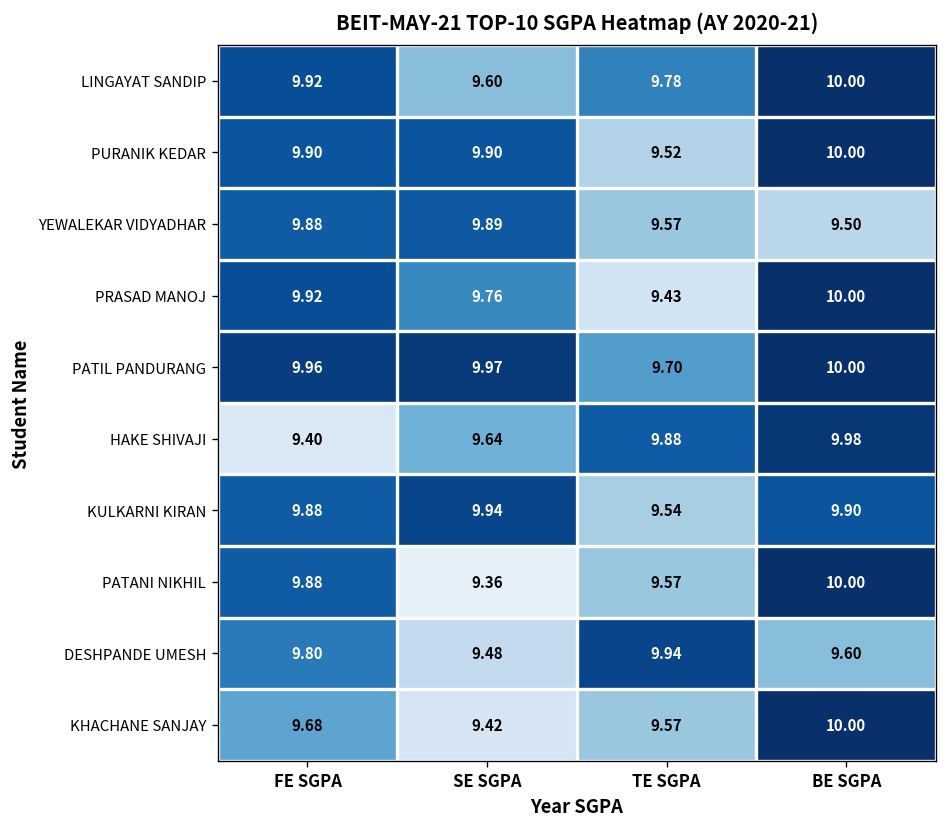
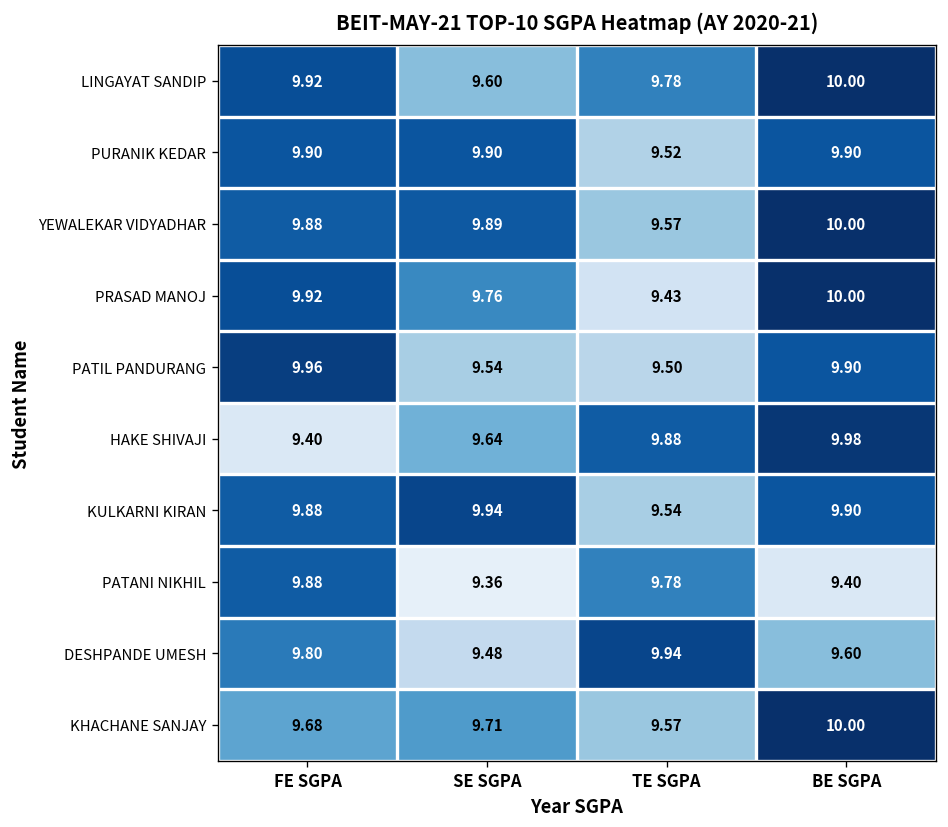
  {
    "LINGAYAT SANDIP": {
      "FE SGPA": 9.92,
      "SE SGPA": 9.60,
      "TE SGPA": 9.78,
      "BE SGPA": 10.00
    },
    "PURANIK KEDAR": {
      "FE SGPA": 9.90,
      "SE SGPA": 9.90,
      "TE SGPA": 9.52,
-     "BE SGPA": 10.00
+     "BE SGPA": 9.90
    },
    "YEWALEKAR VIDYADHAR": {
      "FE SGPA": 9.88,
      "SE SGPA": 9.89,
      "TE SGPA": 9.57,
-     "BE SGPA": 9.50
+     "BE SGPA": 10.00
    },
    "PRASAD MANOJ": {
      "FE SGPA": 9.92,
      "SE SGPA": 9.76,
      "TE SGPA": 9.43,
      "BE SGPA": 10.00
    },
    "PATIL PANDURANG": {
      "FE SGPA": 9.96,
-     "SE SGPA": 9.97,
-     "TE SGPA": 9.70,
-     "BE SGPA": 10.00
+     "SE SGPA": 9.54,
+     "TE SGPA": 9.50,
+     "BE SGPA": 9.90
    },
    "HAKE SHIVAJI": {
      "FE SGPA": 9.40,
      "SE SGPA": 9.64,
      "TE SGPA": 9.88,
      "BE SGPA": 9.98
    },
    "KULKARNI KIRAN": {
      "FE SGPA": 9.88,
      "SE SGPA": 9.94,
      "TE SGPA": 9.54,
      "BE SGPA": 9.90
    },
    "PATANI NIKHIL": {
      "FE SGPA": 9.88,
      "SE SGPA": 9.36,
-     "TE SGPA": 9.57,
-     "BE SGPA": 10.00
+     "TE SGPA": 9.78,
+     "BE SGPA": 9.40
    },
    "DESHPANDE UMESH": {
      "FE SGPA": 9.80,
      "SE SGPA": 9.48,
      "TE SGPA": 9.94,
      "BE SGPA": 9.60
    },
    "KHACHANE SANJAY": {
      "FE SGPA": 9.68,
-     "SE SGPA": 9.42,
+     "SE SGPA": 9.71,
      "TE SGPA": 9.57,
      "BE SGPA": 10.00
    }
  }
